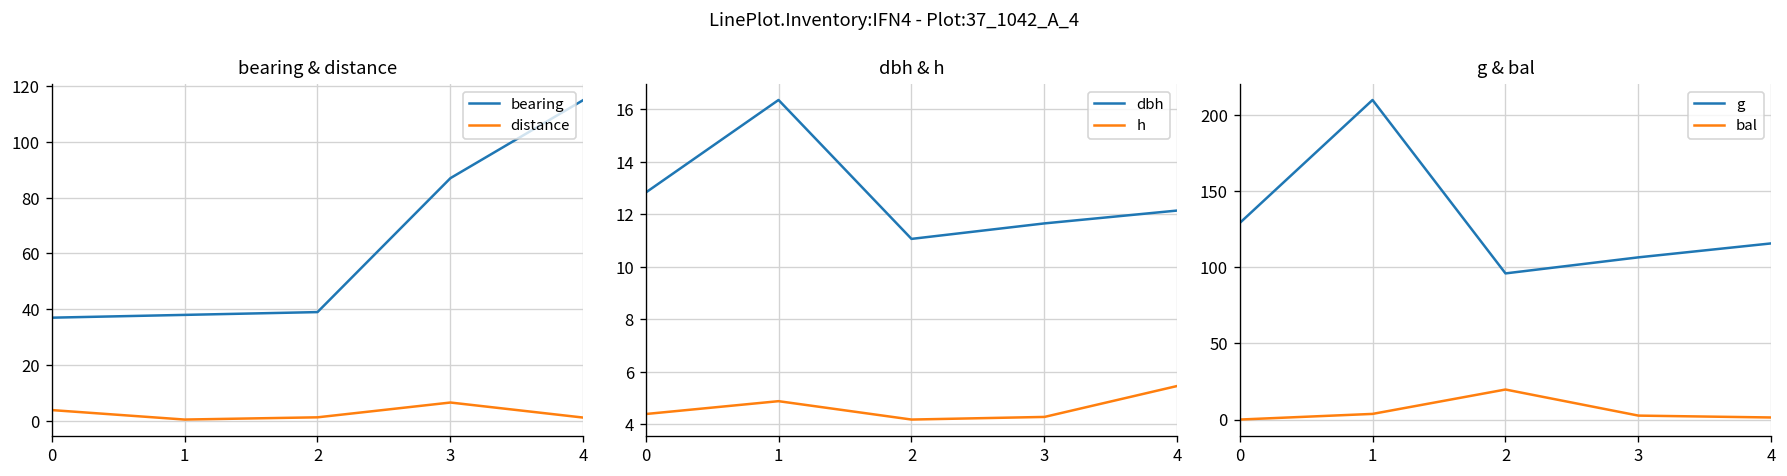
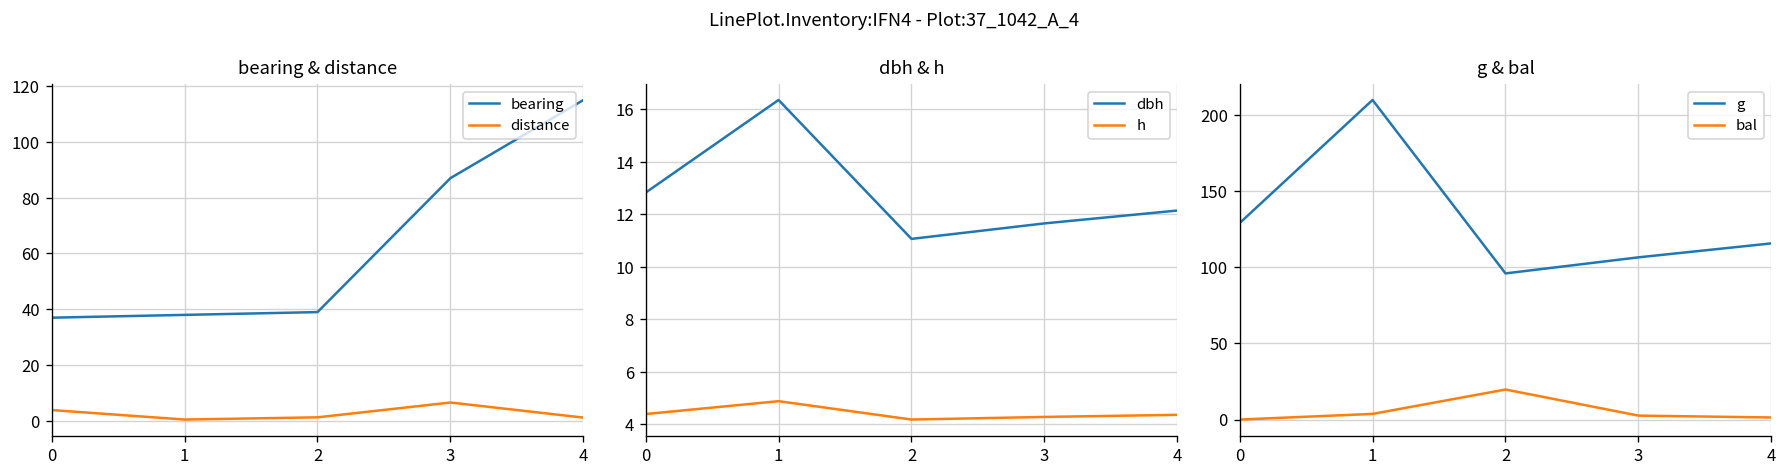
  {
    "bearing & distance": {
      "bearing": {
        "0": 37,
        "1": 38,
        "2": 39,
        "3": 87,
        "4": 115
      },
      "distance": {
        "0": 4,
        "1": 1,
        "2": 1,
        "3": 7,
        "4": 1
      }
    },
    "dbh & h": {
      "dbh": {
        "0": 12.8,
        "1": 16.4,
        "2": 11.1,
        "3": 11.7,
        "4": 12.1
      },
      "h": {
        "0": 4.4,
        "1": 4.9,
        "2": 4.2,
        "3": 4.3,
-       "4": 5.5
+       "4": 4.4
      }
    },
    "g & bal": {
      "g": {
        "0": 129,
        "1": 210,
        "2": 96,
        "3": 107,
        "4": 116
      },
      "bal": {
        "0": 0,
        "1": 4,
        "2": 20,
        "3": 3,
        "4": 1
      }
    }
  }
